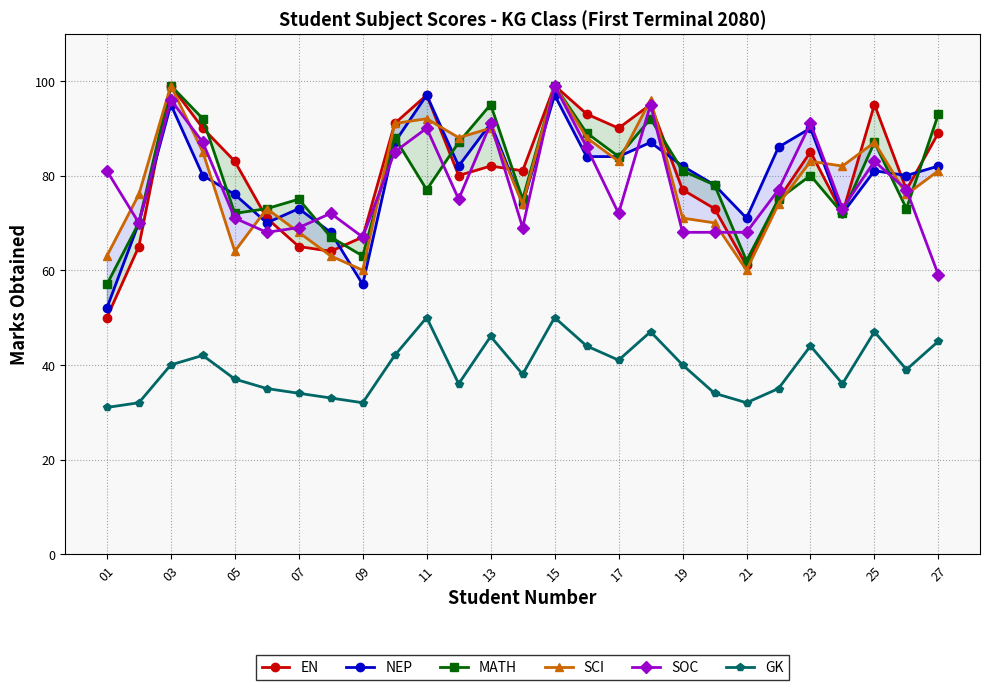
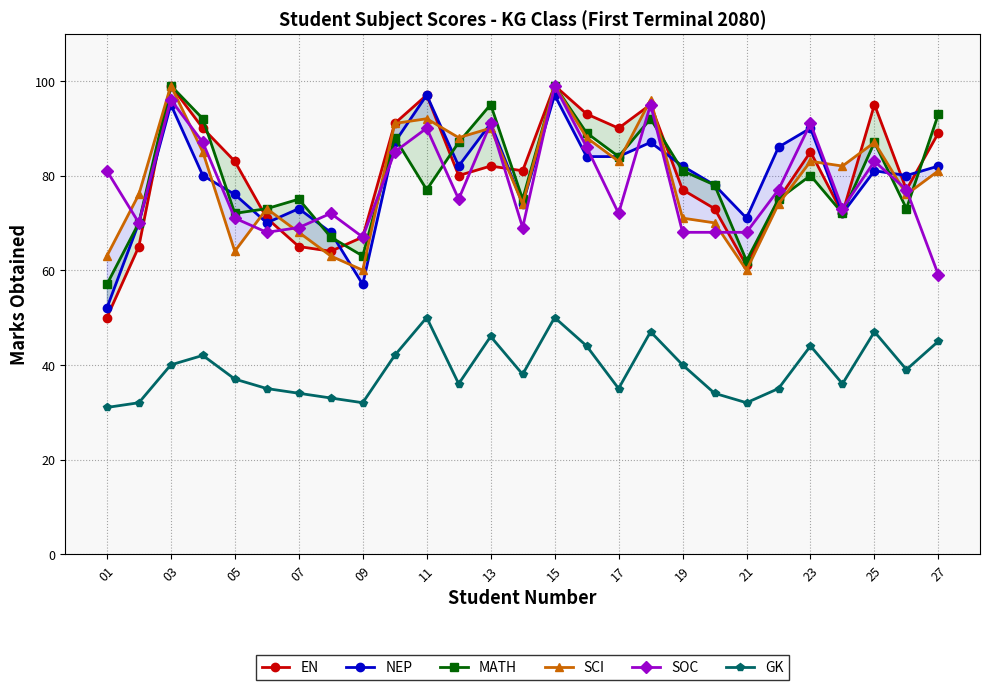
  {
    "EN": {
      "01": 50,
      "07": 65,
      "13": 82,
      "19": 77,
      "21": 61,
      "27": 89
    },
    "SCI": {
      "05": 64,
      "07": 68,
      "11": 92,
      "13": 90,
      "17": 83,
      "19": 71,
      "21": 60,
      "23": 83,
      "27": 81
    },
    "SOC": {
      "01": 81,
      "03": 96,
      "05": 71,
      "07": 69,
      "11": 90,
      "17": 72,
      "19": 68,
      "21": 68,
      "23": 91,
      "25": 83,
      "27": 59
    },
    "GK": {
      "01": 31,
      "03": 40,
      "05": 37,
      "07": 34,
      "09": 32,
      "11": 50,
      "13": 46,
      "15": 50,
-     "17": 41,
+     "17": 35,
      "19": 40,
      "21": 32,
      "23": 44,
      "25": 47,
      "27": 45
    }
  }
